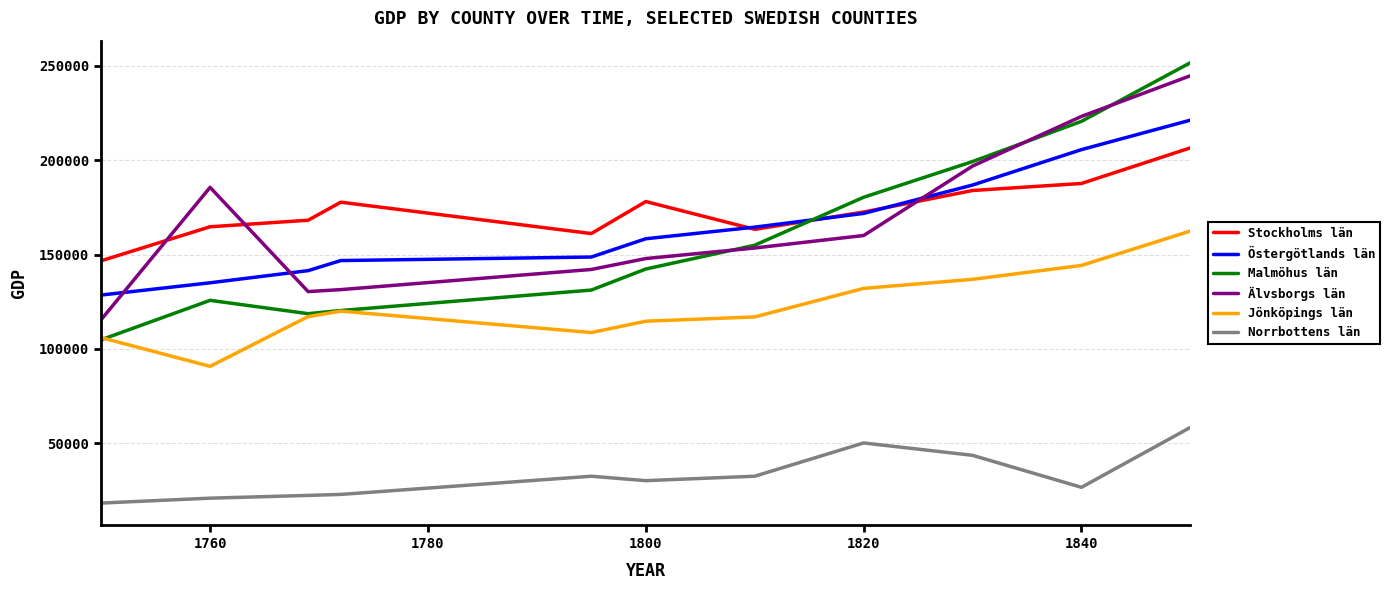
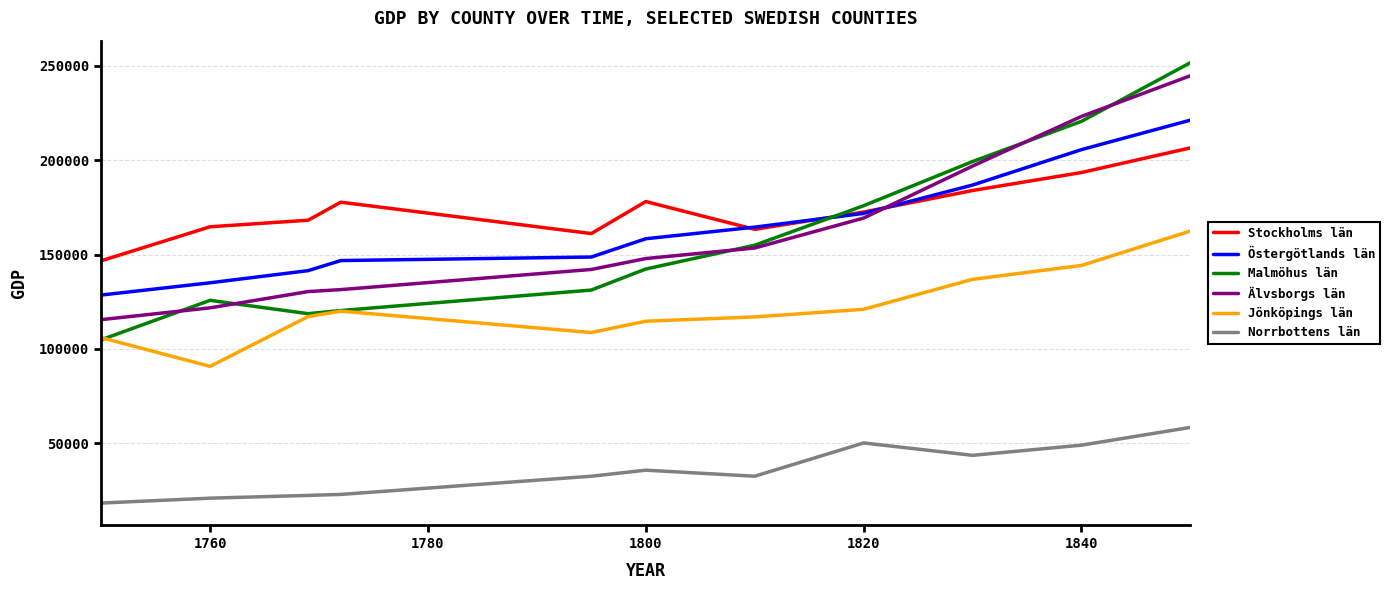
  {
    "Stockholms län": {
      "1760": 165000,
      "1800": 178000,
-     "1840": 188000
+     "1840": 193000
    },
    "Östergötlands län": {
      "1760": 135000,
      "1800": 158000,
      "1840": 206000
    },
    "Malmöhus län": {
      "1760": 126000,
      "1800": 142000,
-     "1820": 180000,
+     "1820": 176000,
      "1840": 221000
    },
    "Älvsborgs län": {
-     "1760": 186000,
+     "1760": 122000,
      "1800": 148000,
-     "1820": 160000,
+     "1820": 169000,
      "1840": 223000
    },
    "Jönköpings län": {
      "1760": 91000,
      "1800": 115000,
-     "1820": 132000,
+     "1820": 121000,
      "1840": 144000
    },
    "Norrbottens län": {
      "1760": 21000,
-     "1800": 30000,
+     "1800": 36000,
      "1820": 50000,
-     "1840": 27000
+     "1840": 49000
    }
  }
